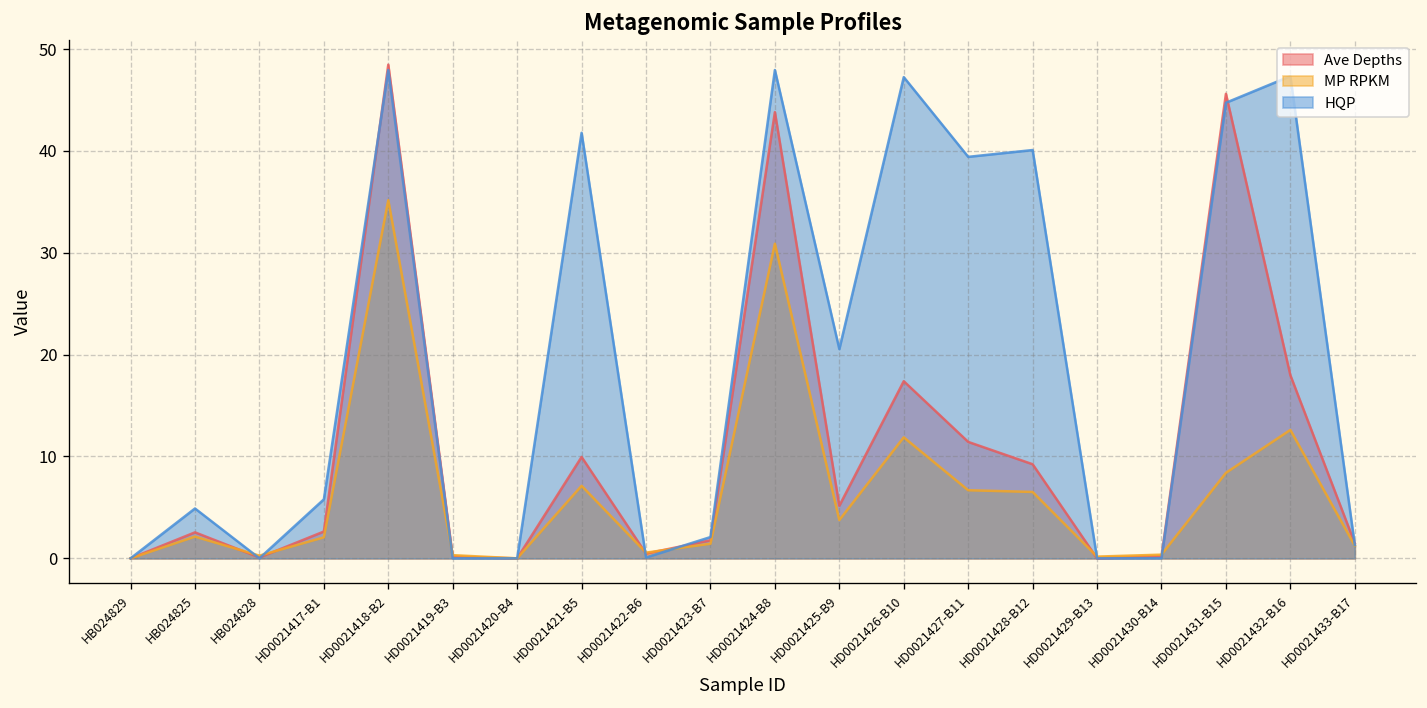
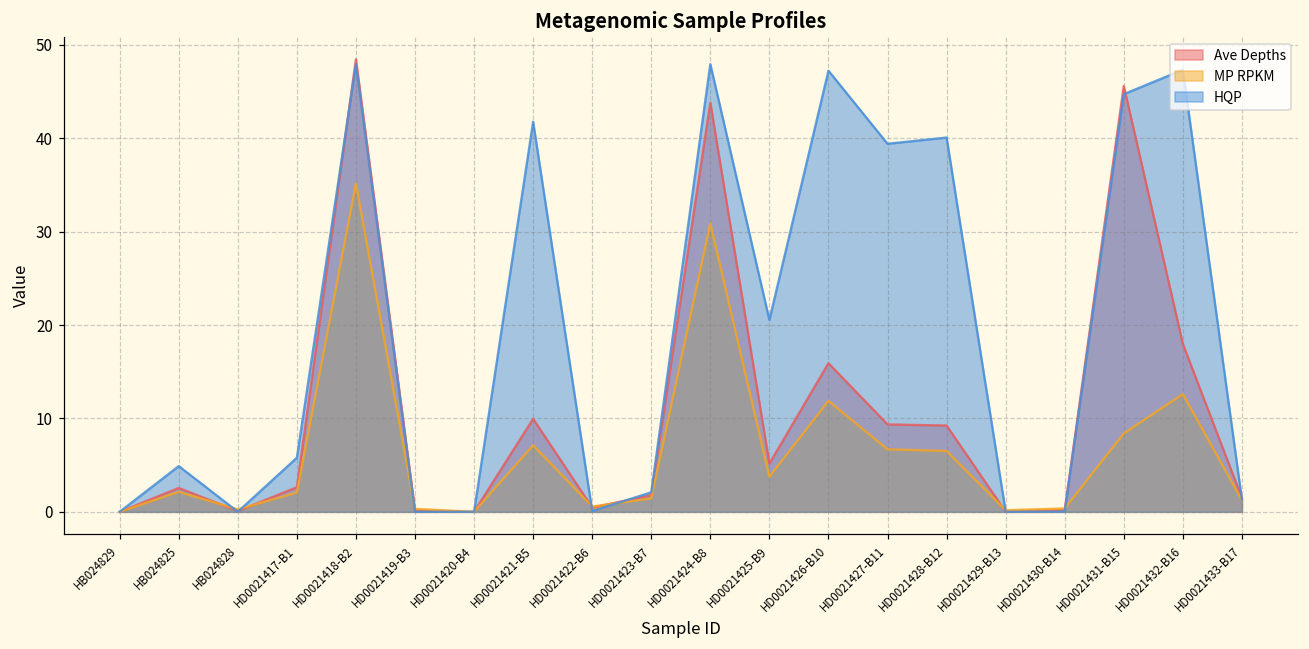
  {
    "Ave Depths": {
      "HB024825": 3,
      "HD0021417-B1": 3,
      "HD0021418-B2": 48,
      "HD0021421-B5": 10,
      "HD0021423-B7": 2,
      "HD0021424-B8": 44,
      "HD0021425-B9": 5,
-     "HD0021426-B10": 17,
-     "HD0021427-B11": 11,
+     "HD0021426-B10": 16,
+     "HD0021427-B11": 9,
      "HD0021428-B12": 9,
      "HD0021431-B15": 46,
      "HD0021432-B16": 18
    },
    "MP RPKM": {
      "HB024825": 2,
      "HD0021417-B1": 2,
      "HD0021418-B2": 35,
      "HD0021421-B5": 7,
      "HD0021423-B7": 1,
      "HD0021424-B8": 31,
      "HD0021425-B9": 4,
      "HD0021426-B10": 12,
      "HD0021427-B11": 7,
      "HD0021428-B12": 7,
      "HD0021431-B15": 8,
      "HD0021432-B16": 13
    },
    "HQP": {
      "HB024825": 5,
      "HD0021417-B1": 6,
      "HD0021418-B2": 48,
      "HD0021421-B5": 42,
      "HD0021422-B6": 0,
      "HD0021423-B7": 2,
      "HD0021424-B8": 48,
      "HD0021425-B9": 21,
      "HD0021426-B10": 47,
      "HD0021427-B11": 39,
      "HD0021428-B12": 40,
      "HD0021431-B15": 45
    }
  }
